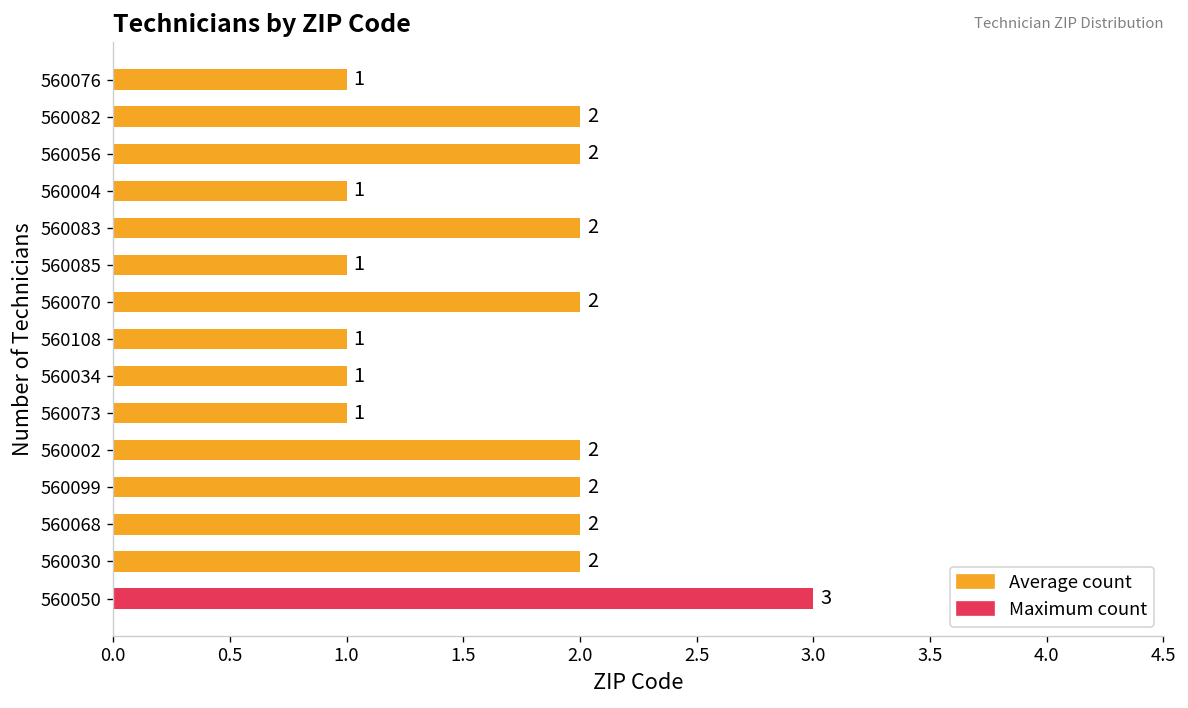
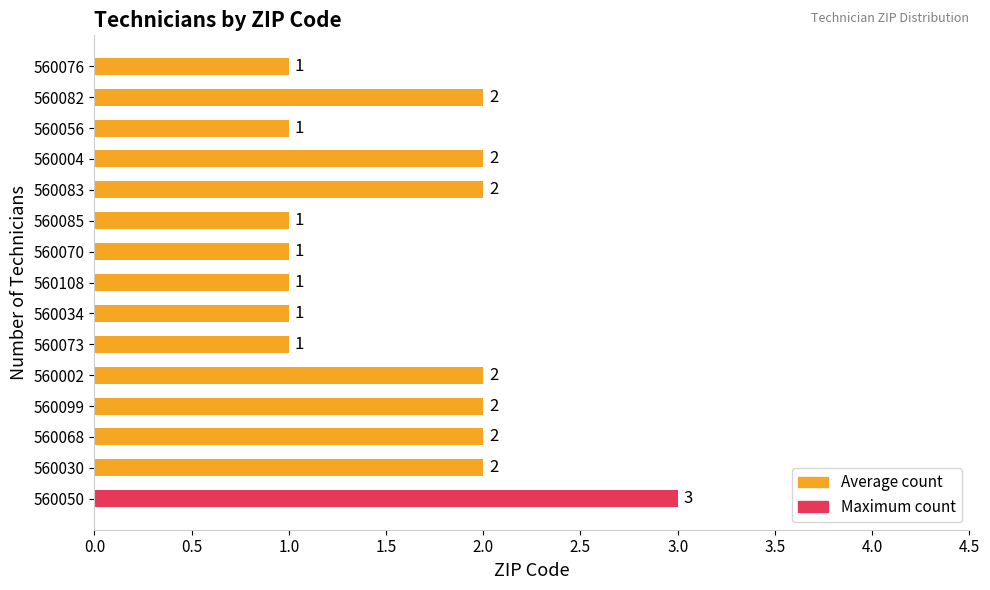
  {
    "560076": 1,
    "560082": 2,
-   "560056": 2,
-   "560004": 1,
+   "560056": 1,
+   "560004": 2,
    "560083": 2,
    "560085": 1,
-   "560070": 2,
+   "560070": 1,
    "560108": 1,
    "560034": 1,
    "560073": 1,
    "560002": 2,
    "560099": 2,
    "560068": 2,
    "560030": 2,
    "560050": 3
  }
